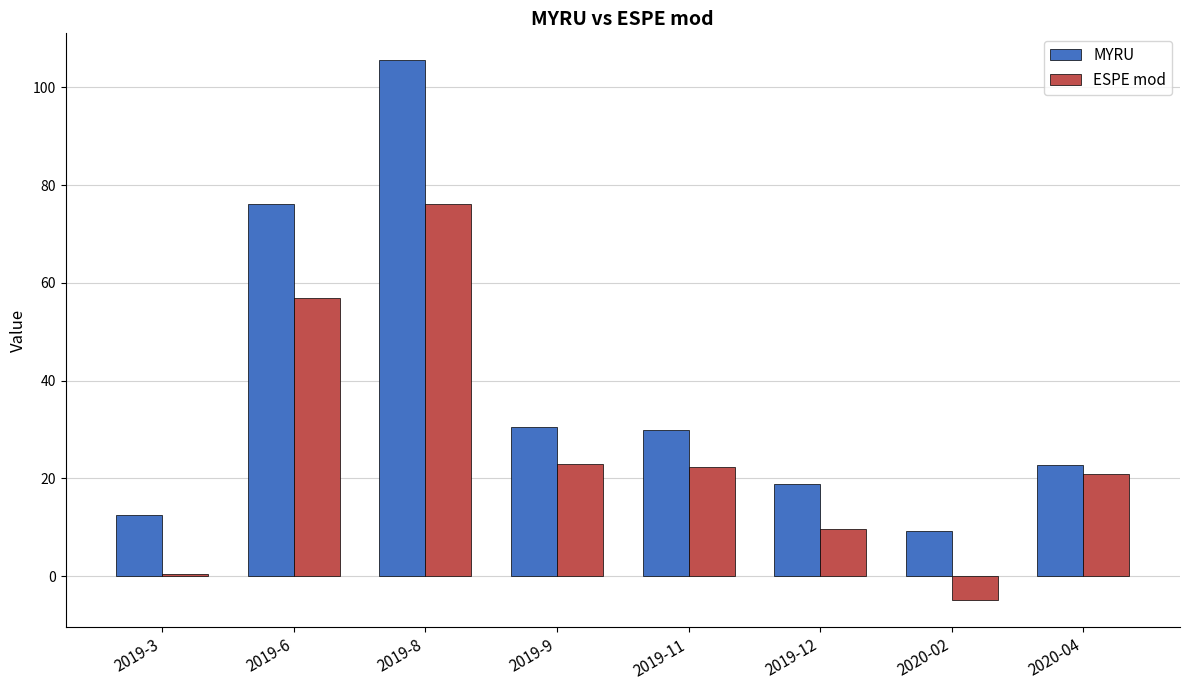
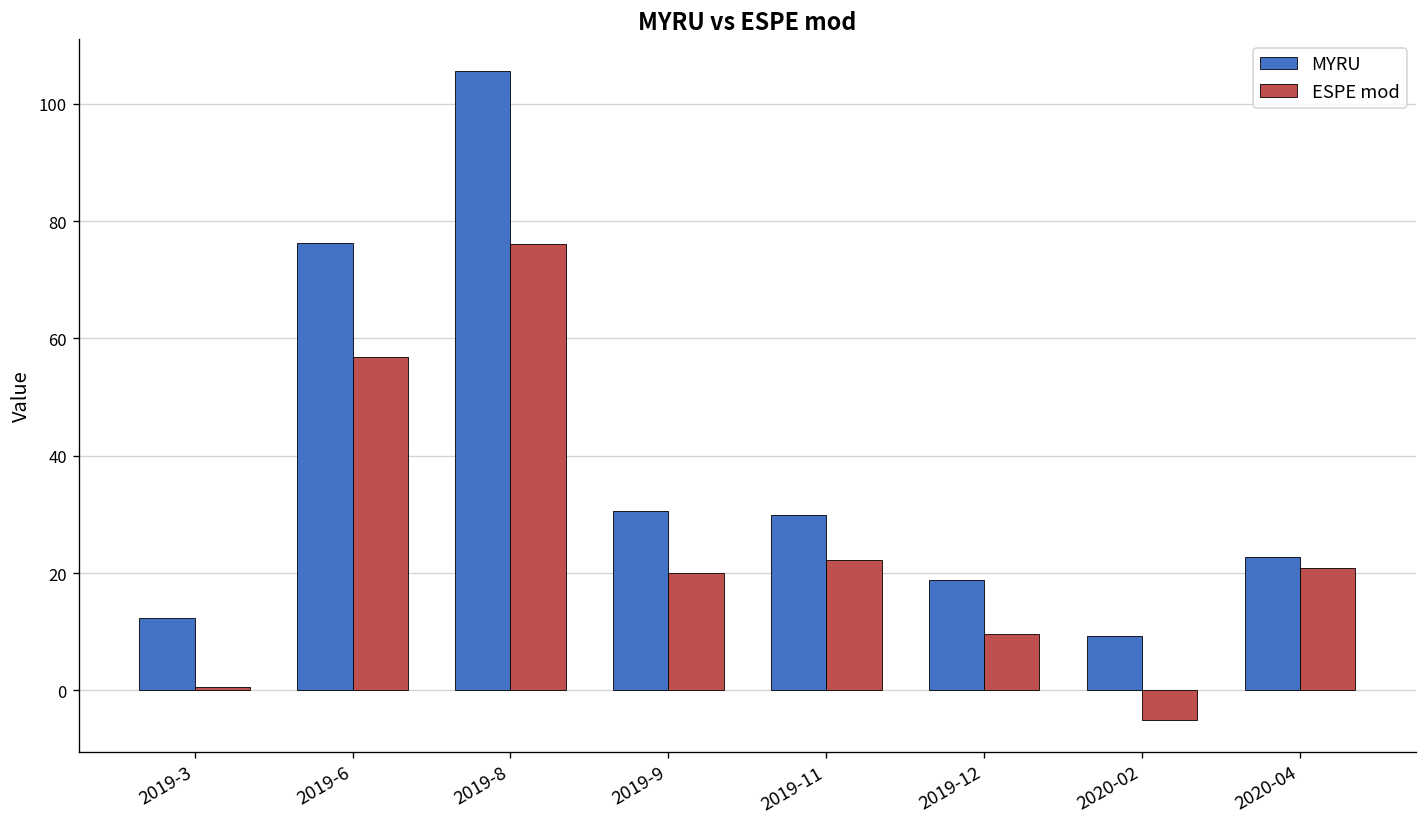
  {
    "MYRU": {
      "2019-3": 12,
      "2019-6": 76,
      "2019-8": 106,
      "2019-9": 31,
      "2019-11": 30,
      "2019-12": 19,
      "2020-02": 9,
      "2020-04": 23
    },
    "ESPE mod": {
      "2019-6": 57,
      "2019-8": 76,
-     "2019-9": 23,
+     "2019-9": 20,
      "2019-11": 22,
      "2019-12": 10,
      "2020-02": -5,
      "2020-04": 21
    }
  }
